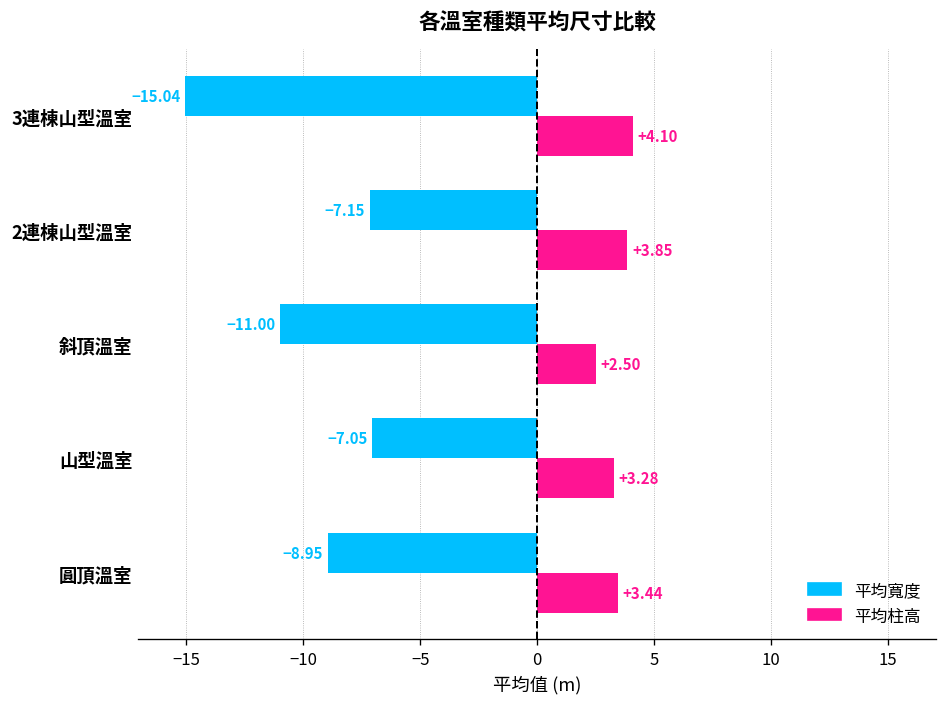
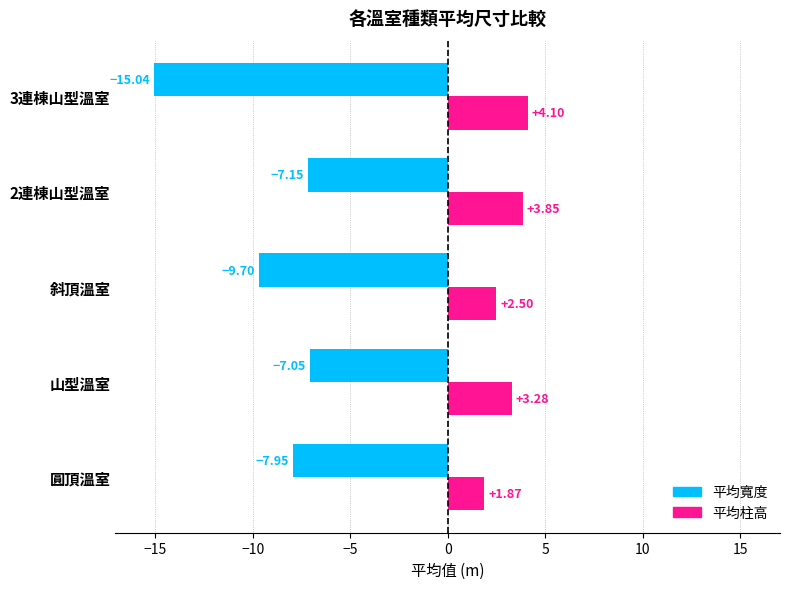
  {
    "平均寬度": {
      "3連棟山型溫室": "-15.04",
      "2連棟山型溫室": "-7.15",
-     "斜頂溫室": "-11.00",
+     "斜頂溫室": "-9.70",
      "山型溫室": "-7.05",
-     "圓頂溫室": "-8.95"
+     "圓頂溫室": "-7.95"
    },
    "平均柱高": {
      "3連棟山型溫室": "+4.10",
      "2連棟山型溫室": "+3.85",
      "斜頂溫室": "+2.50",
      "山型溫室": "+3.28",
-     "圓頂溫室": "+3.44"
+     "圓頂溫室": "+1.87"
    }
  }
